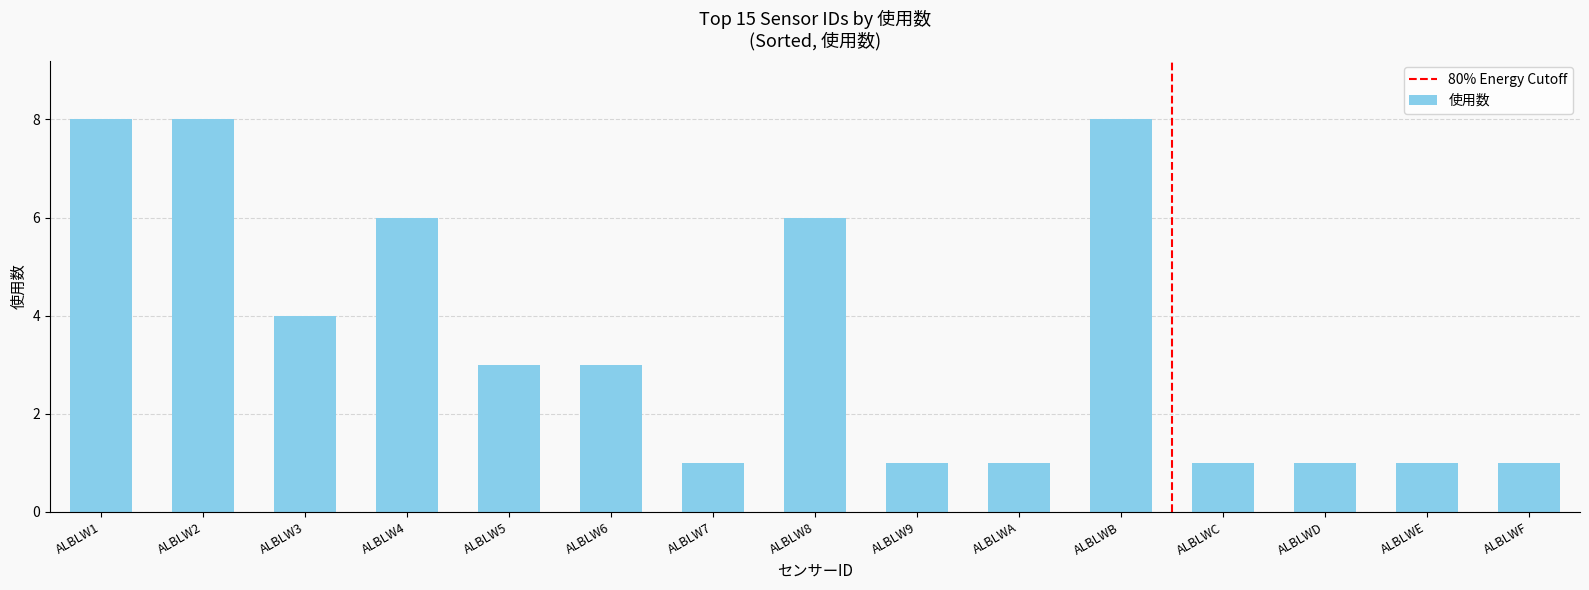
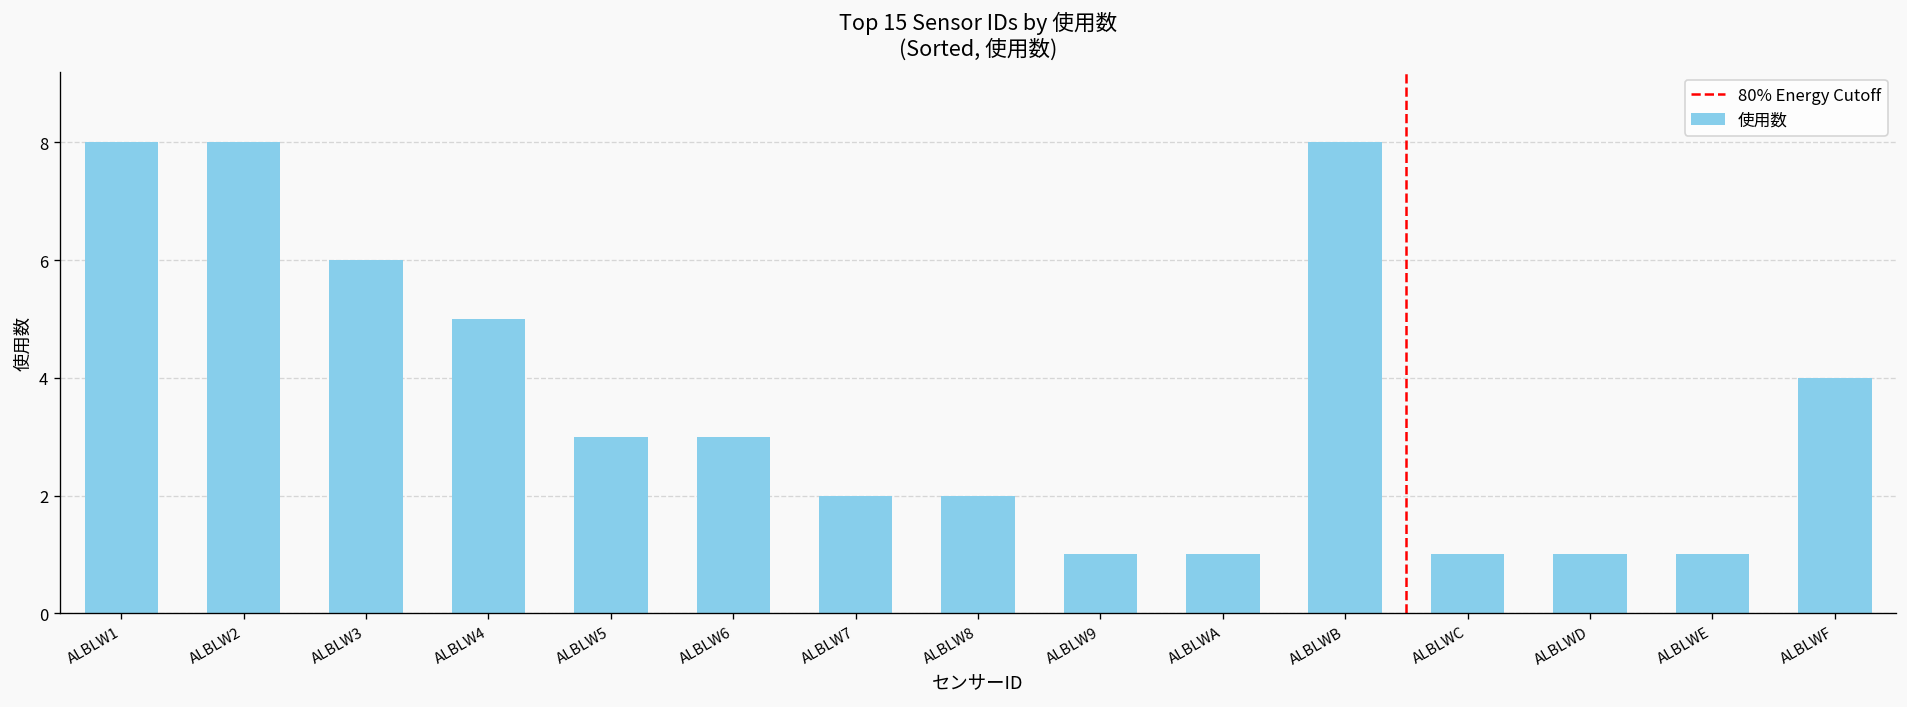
  {
    "ALBLW1": 8,
    "ALBLW2": 8,
-   "ALBLW3": 4,
-   "ALBLW4": 6,
+   "ALBLW3": 6,
+   "ALBLW4": 5,
    "ALBLW5": 3,
    "ALBLW6": 3,
-   "ALBLW7": 1,
-   "ALBLW8": 6,
+   "ALBLW7": 2,
+   "ALBLW8": 2,
    "ALBLW9": 1,
    "ALBLWA": 1,
    "ALBLWB": 8,
    "ALBLWC": 1,
    "ALBLWD": 1,
    "ALBLWE": 1,
-   "ALBLWF": 1
+   "ALBLWF": 4
  }
